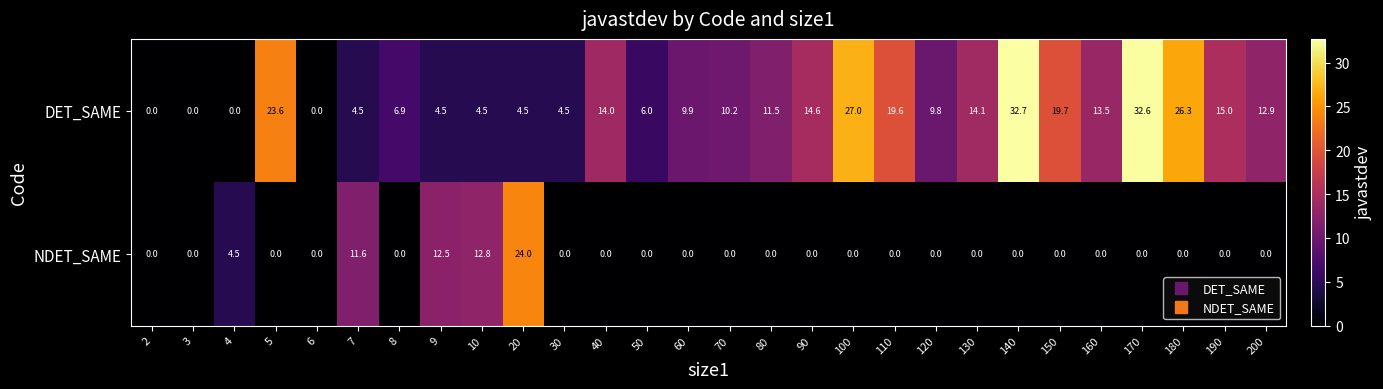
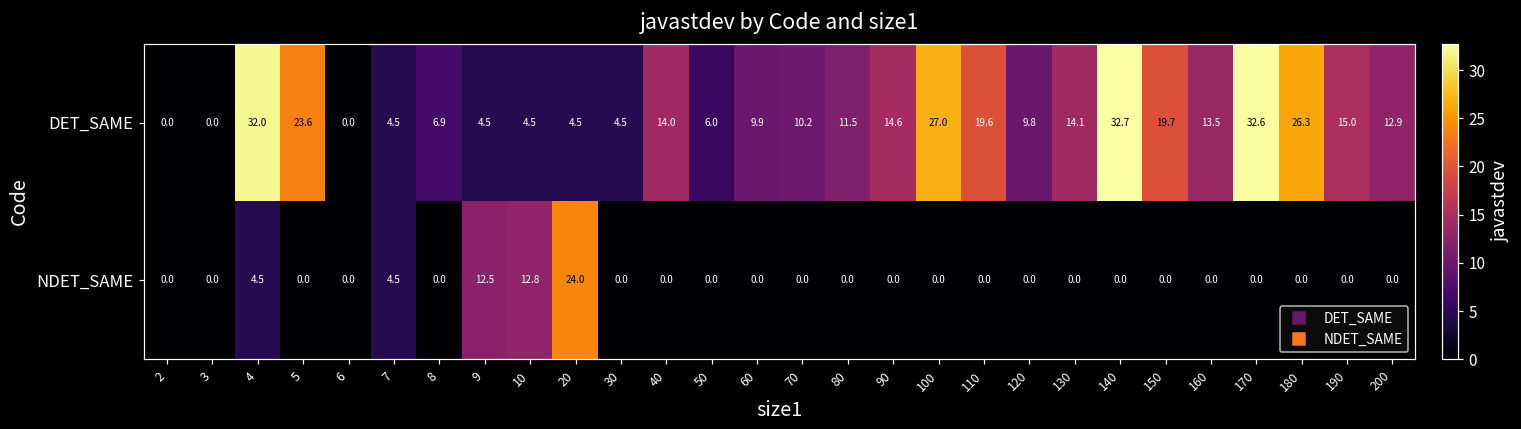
  {
    "DET_SAME": {
      "2": 0.0,
      "3": 0.0,
-     "4": 0.0,
+     "4": 32.0,
      "5": 23.6,
      "6": 0.0,
      "7": 4.5,
      "8": 6.9,
      "9": 4.5,
      "10": 4.5,
      "20": 4.5,
      "30": 4.5,
      "40": 14.0,
      "50": 6.0,
      "60": 9.9,
      "70": 10.2,
      "80": 11.5,
      "90": 14.6,
      "100": 27.0,
      "110": 19.6,
      "120": 9.8,
      "130": 14.1,
      "140": 32.7,
      "150": 19.7,
      "160": 13.5,
      "170": 32.6,
      "180": 26.3,
      "190": 15.0,
      "200": 12.9
    },
    "NDET_SAME": {
      "2": 0.0,
      "3": 0.0,
      "4": 4.5,
      "5": 0.0,
      "6": 0.0,
-     "7": 11.6,
+     "7": 4.5,
      "8": 0.0,
      "9": 12.5,
      "10": 12.8,
      "20": 24.0,
      "30": 0.0,
      "40": 0.0,
      "50": 0.0,
      "60": 0.0,
      "70": 0.0,
      "80": 0.0,
      "90": 0.0,
      "100": 0.0,
      "110": 0.0,
      "120": 0.0,
      "130": 0.0,
      "140": 0.0,
      "150": 0.0,
      "160": 0.0,
      "170": 0.0,
      "180": 0.0,
      "190": 0.0,
      "200": 0.0
    }
  }
